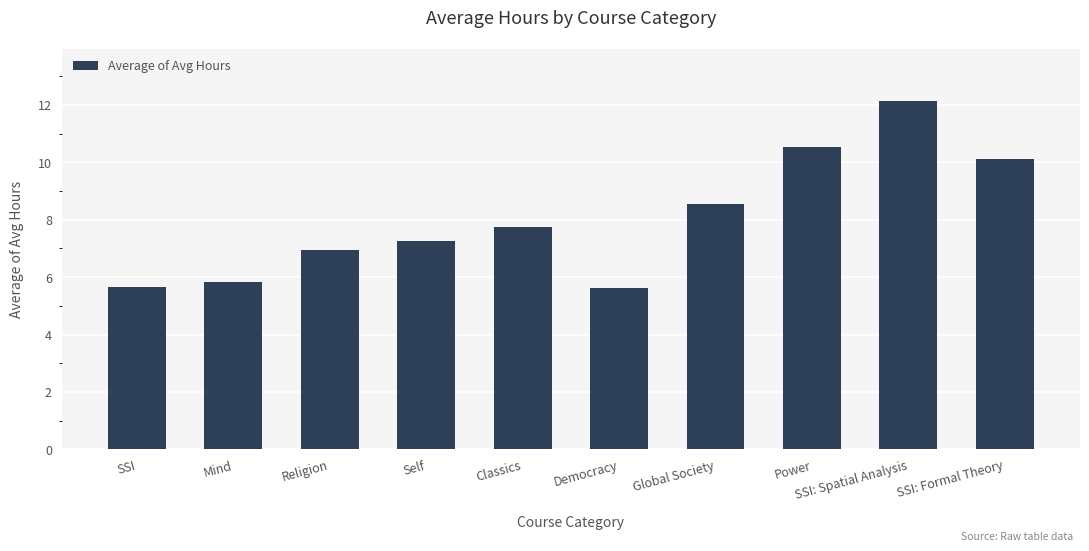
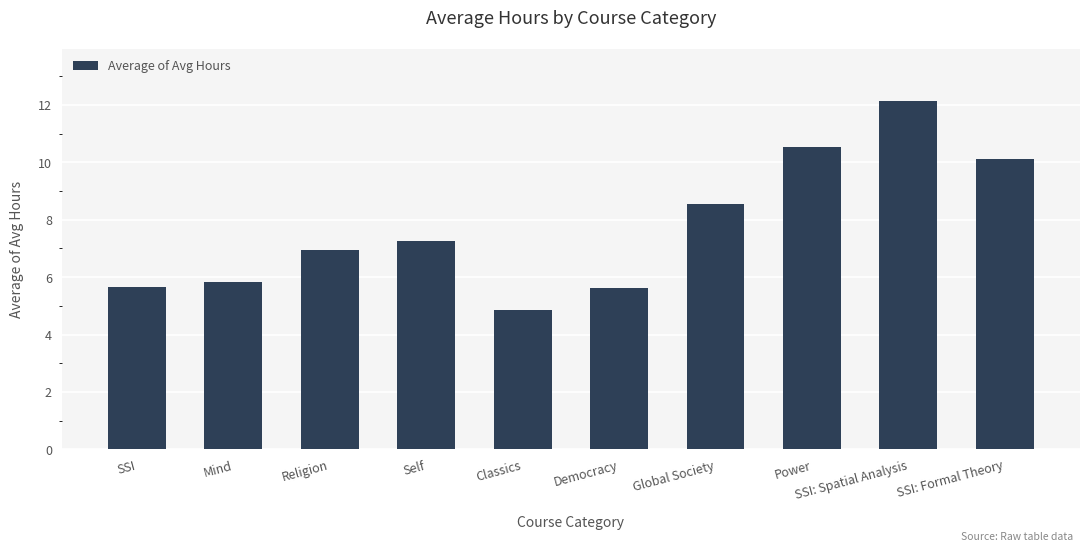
  {
    "SSI": 5.6,
    "Mind": 5.8,
    "Religion": 6.9,
    "Self": 7.3,
-   "Classics": 7.8,
+   "Classics": 4.8,
    "Democracy": 5.6,
    "Global Society": 8.5,
    "Power": 10.5,
    "SSI: Spatial Analysis": 12.1,
    "SSI: Formal Theory": 10.1
  }
